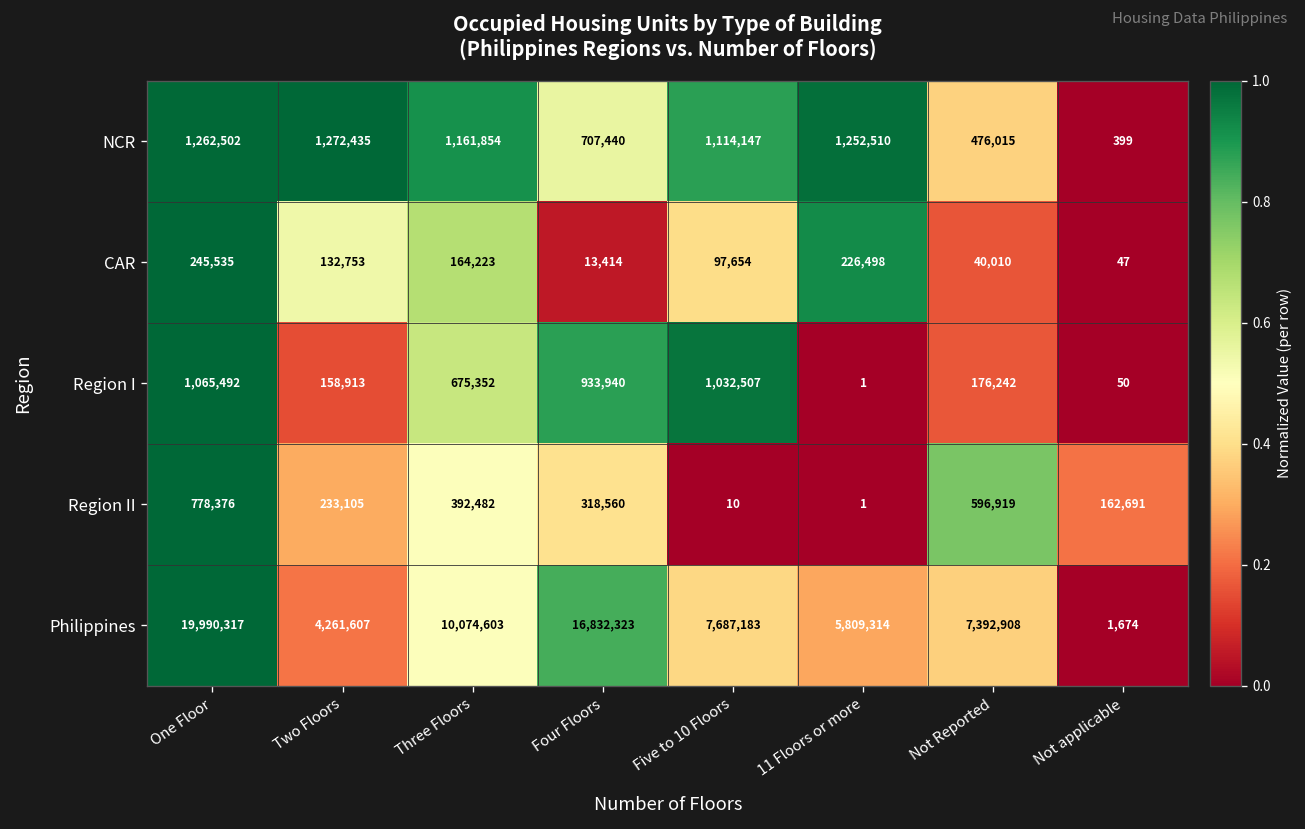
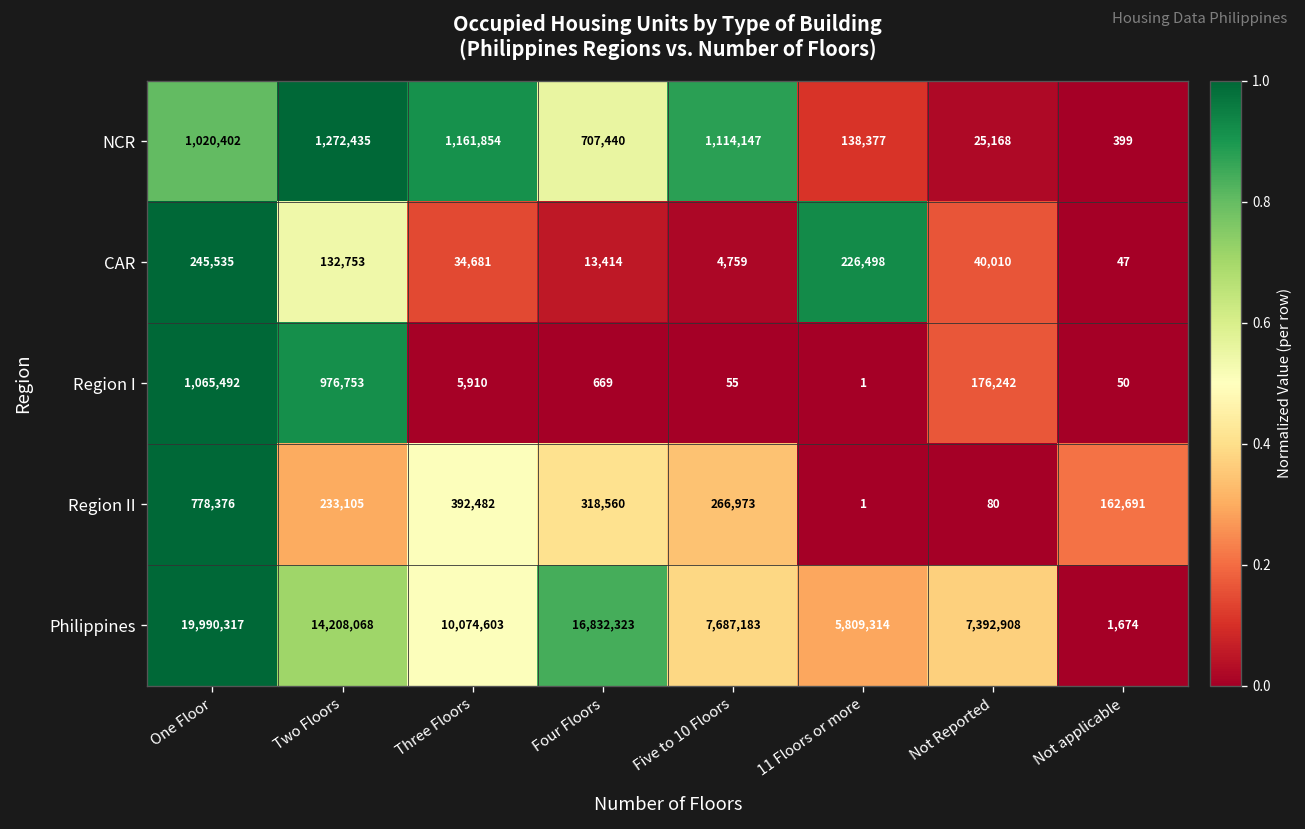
  {
    "NCR": {
-     "One Floor": "1,262,502",
+     "One Floor": "1,020,402",
      "Two Floors": "1,272,435",
      "Three Floors": "1,161,854",
      "Four Floors": "707,440",
      "Five to 10 Floors": "1,114,147",
-     "11 Floors or more": "1,252,510",
-     "Not Reported": "476,015",
+     "11 Floors or more": "138,377",
+     "Not Reported": "25,168",
      "Not applicable": "399"
    },
    "CAR": {
      "One Floor": "245,535",
      "Two Floors": "132,753",
-     "Three Floors": "164,223",
+     "Three Floors": "34,681",
      "Four Floors": "13,414",
-     "Five to 10 Floors": "97,654",
+     "Five to 10 Floors": "4,759",
      "11 Floors or more": "226,498",
      "Not Reported": "40,010",
      "Not applicable": "47"
    },
    "Region I": {
      "One Floor": "1,065,492",
-     "Two Floors": "158,913",
-     "Three Floors": "675,352",
-     "Four Floors": "933,940",
-     "Five to 10 Floors": "1,032,507",
+     "Two Floors": "976,753",
+     "Three Floors": "5,910",
+     "Four Floors": "669",
+     "Five to 10 Floors": "55",
      "11 Floors or more": "1",
      "Not Reported": "176,242",
      "Not applicable": "50"
    },
    "Region II": {
      "One Floor": "778,376",
      "Two Floors": "233,105",
      "Three Floors": "392,482",
      "Four Floors": "318,560",
-     "Five to 10 Floors": "10",
+     "Five to 10 Floors": "266,973",
      "11 Floors or more": "1",
-     "Not Reported": "596,919",
+     "Not Reported": "80",
      "Not applicable": "162,691"
    },
    "Philippines": {
      "One Floor": "19,990,317",
-     "Two Floors": "4,261,607",
+     "Two Floors": "14,208,068",
      "Three Floors": "10,074,603",
      "Four Floors": "16,832,323",
      "Five to 10 Floors": "7,687,183",
      "11 Floors or more": "5,809,314",
      "Not Reported": "7,392,908",
      "Not applicable": "1,674"
    }
  }
